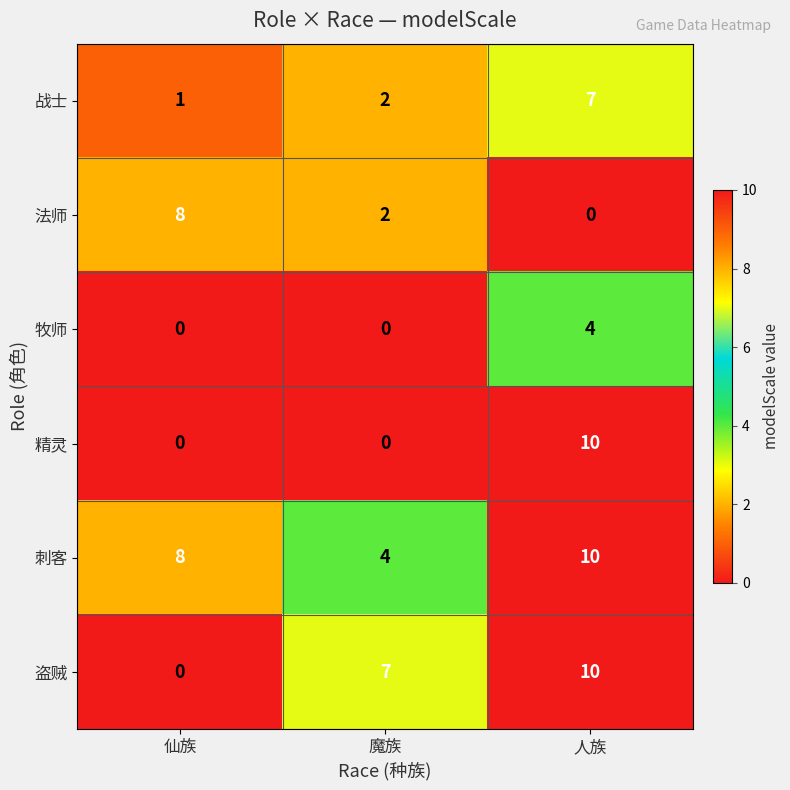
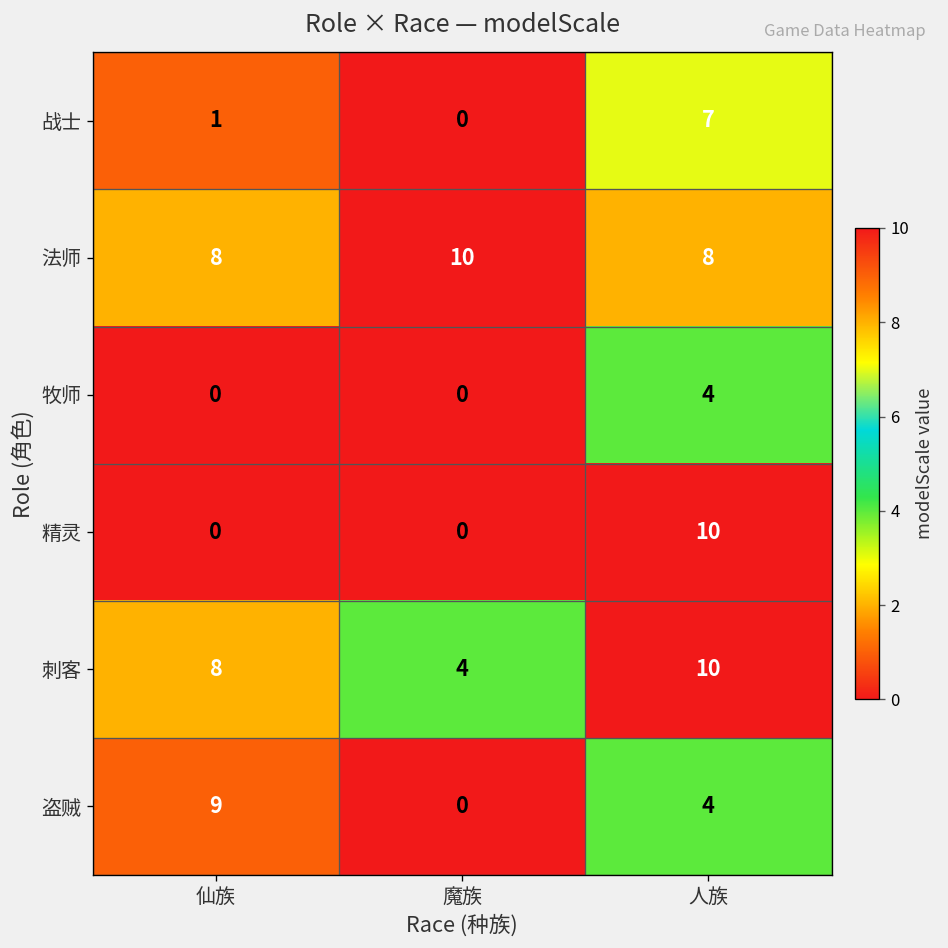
  {
    "战士": {
      "仙族": 1,
-     "魔族": 2,
+     "魔族": 0,
      "人族": 7
    },
    "法师": {
      "仙族": 8,
-     "魔族": 2,
-     "人族": 0
+     "魔族": 10,
+     "人族": 8
    },
    "牧师": {
      "仙族": 0,
      "魔族": 0,
      "人族": 4
    },
    "精灵": {
      "仙族": 0,
      "魔族": 0,
      "人族": 10
    },
    "刺客": {
      "仙族": 8,
      "魔族": 4,
      "人族": 10
    },
    "盗贼": {
-     "仙族": 0,
-     "魔族": 7,
-     "人族": 10
+     "仙族": 9,
+     "魔族": 0,
+     "人族": 4
    }
  }
